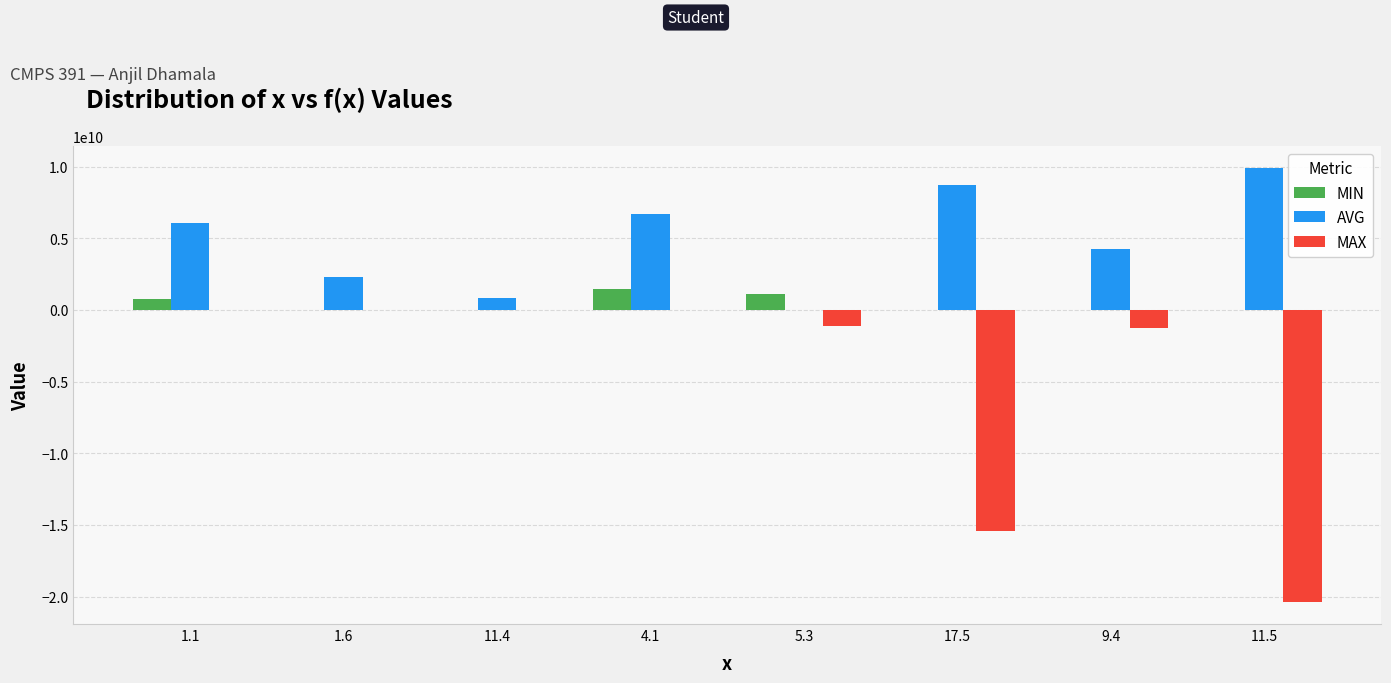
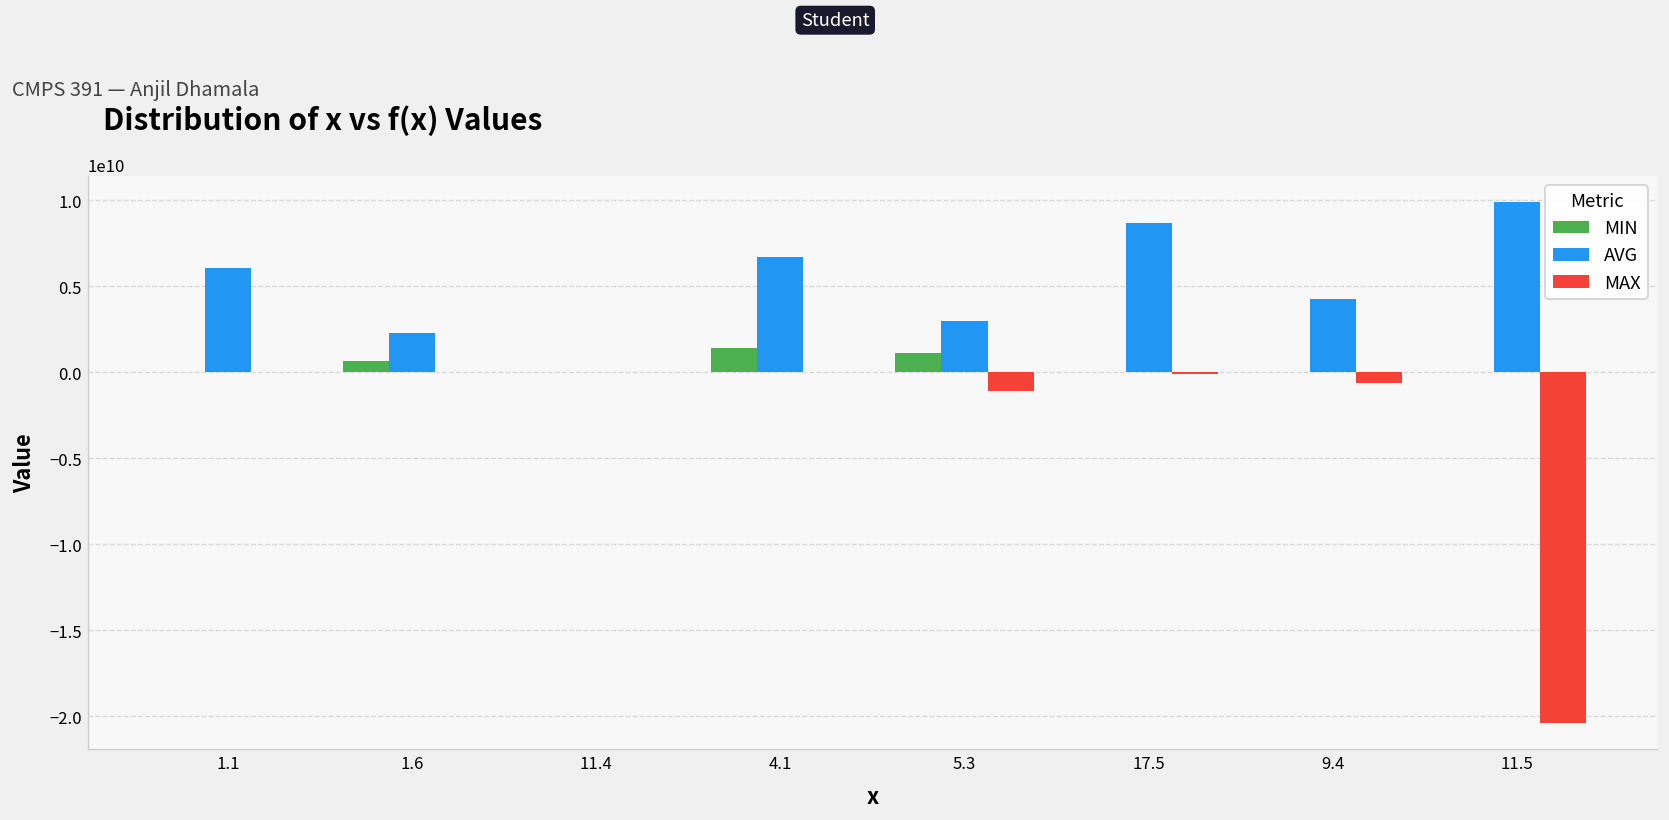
  {
    "MIN": {
-     "1.1": 800000000,
-     "1.6": 0,
+     "1.1": 0,
+     "1.6": 600000000,
      "4.1": 1400000000,
      "5.3": 1100000000
    },
    "AVG": {
      "1.1": 6000000000,
      "1.6": 2300000000,
-     "11.4": 800000000,
+     "11.4": 0,
      "4.1": 6700000000,
-     "5.3": 0,
+     "5.3": 3000000000,
      "17.5": 8700000000,
      "9.4": 4300000000,
      "11.5": 9900000000
    },
    "MAX": {
      "5.3": -1100000000,
-     "17.5": -15400000000,
-     "9.4": -1200000000,
+     "17.5": -100000000,
+     "9.4": -600000000,
      "11.5": -20400000000
    }
  }
